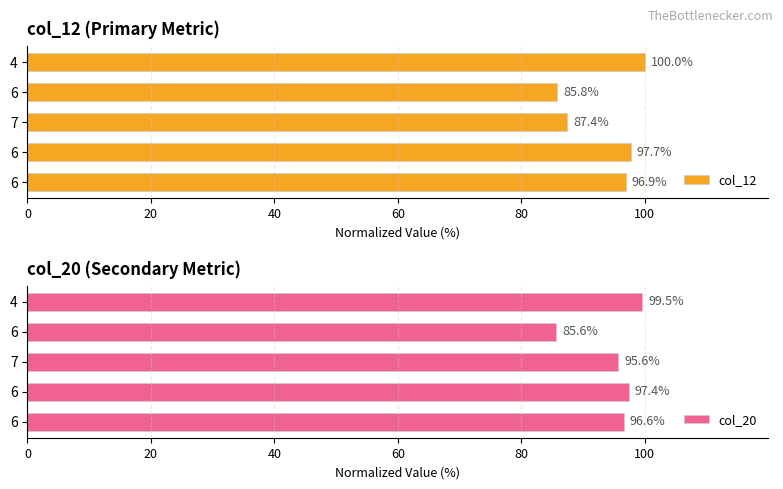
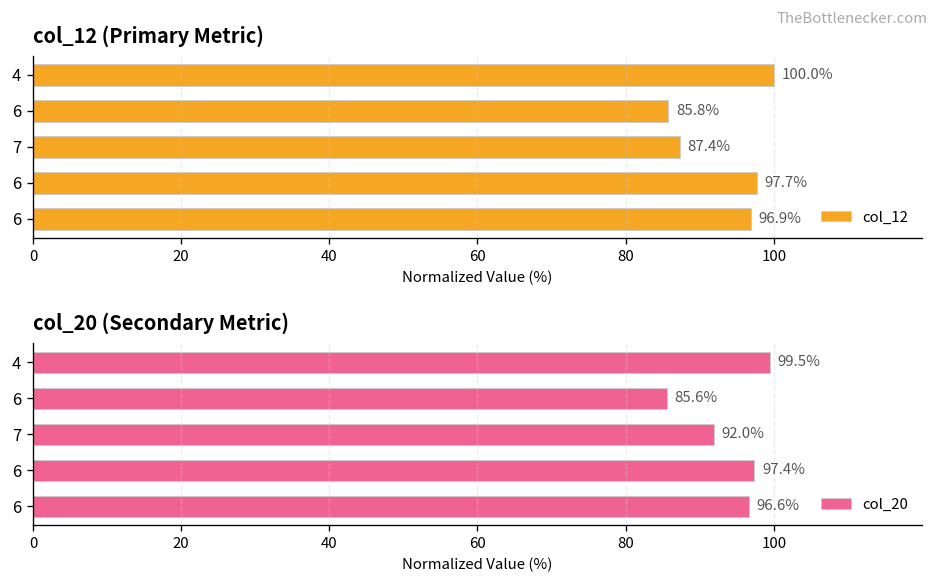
  {
    "col_12 (Primary Metric)": {
      "4": "100.0%",
      "7": "87.4%"
    },
    "col_20 (Secondary Metric)": {
      "4": "99.5%",
-     "7": "95.6%"
+     "7": "92.0%"
    }
  }
